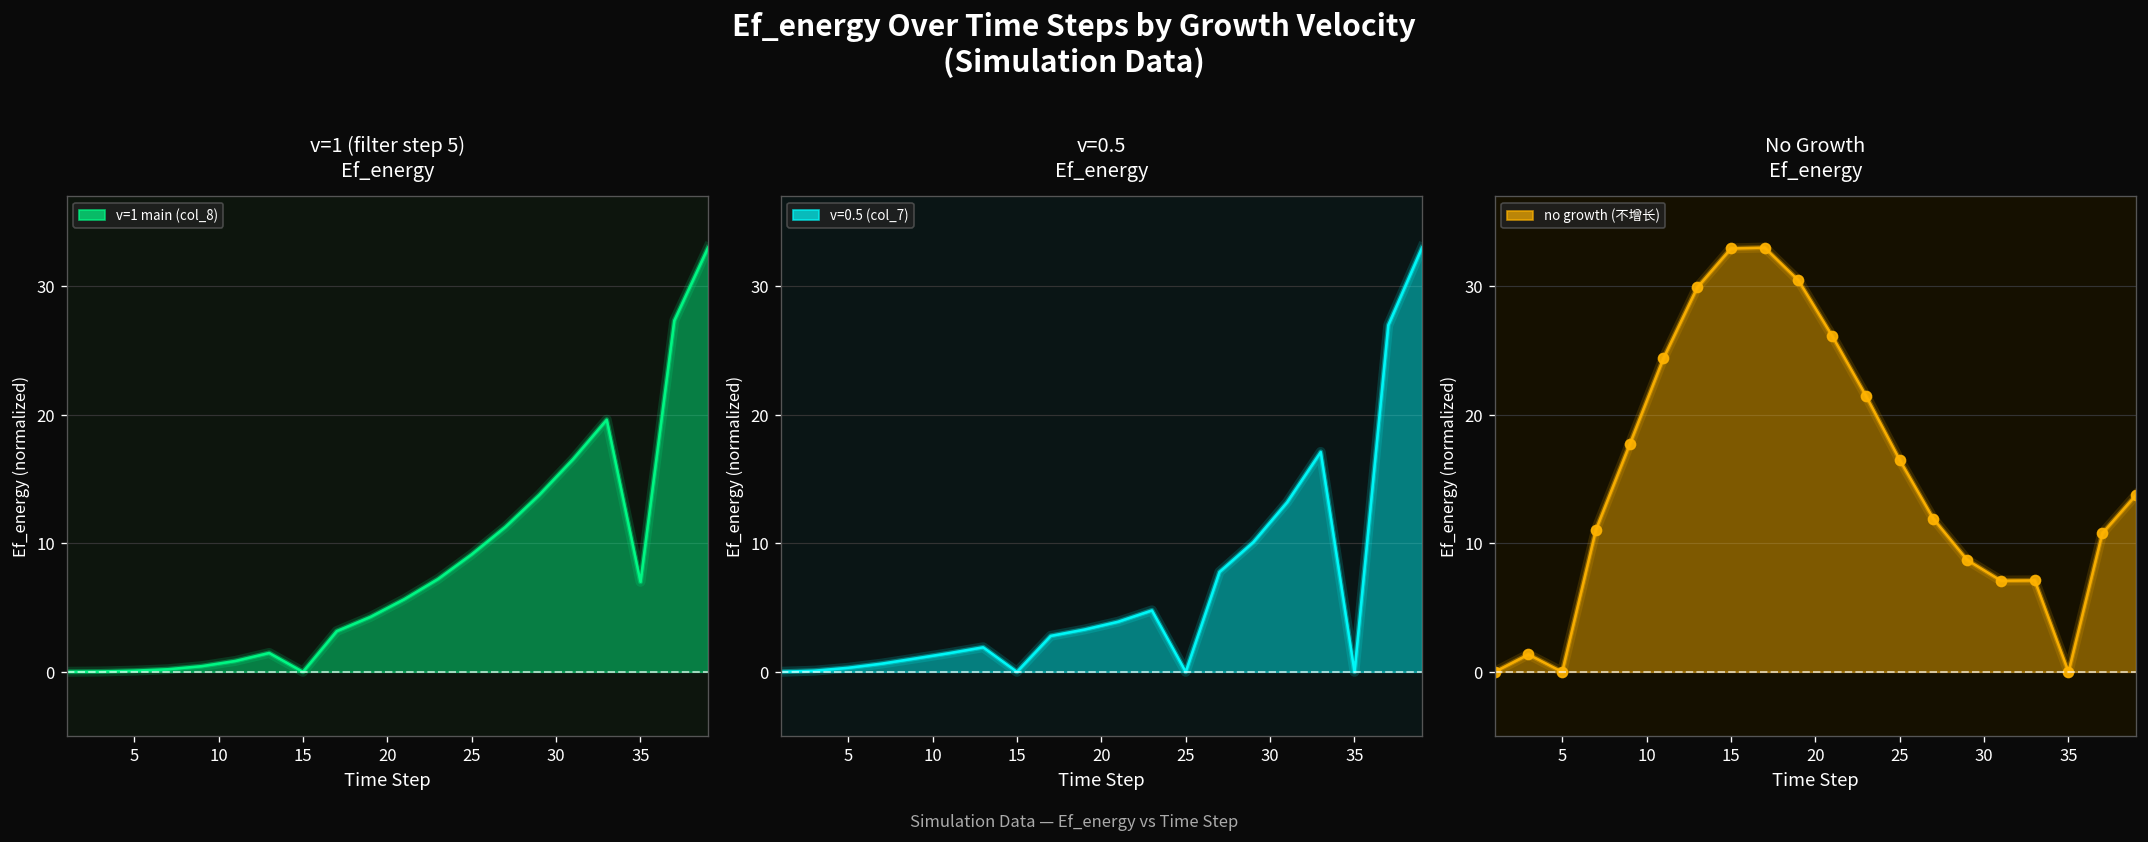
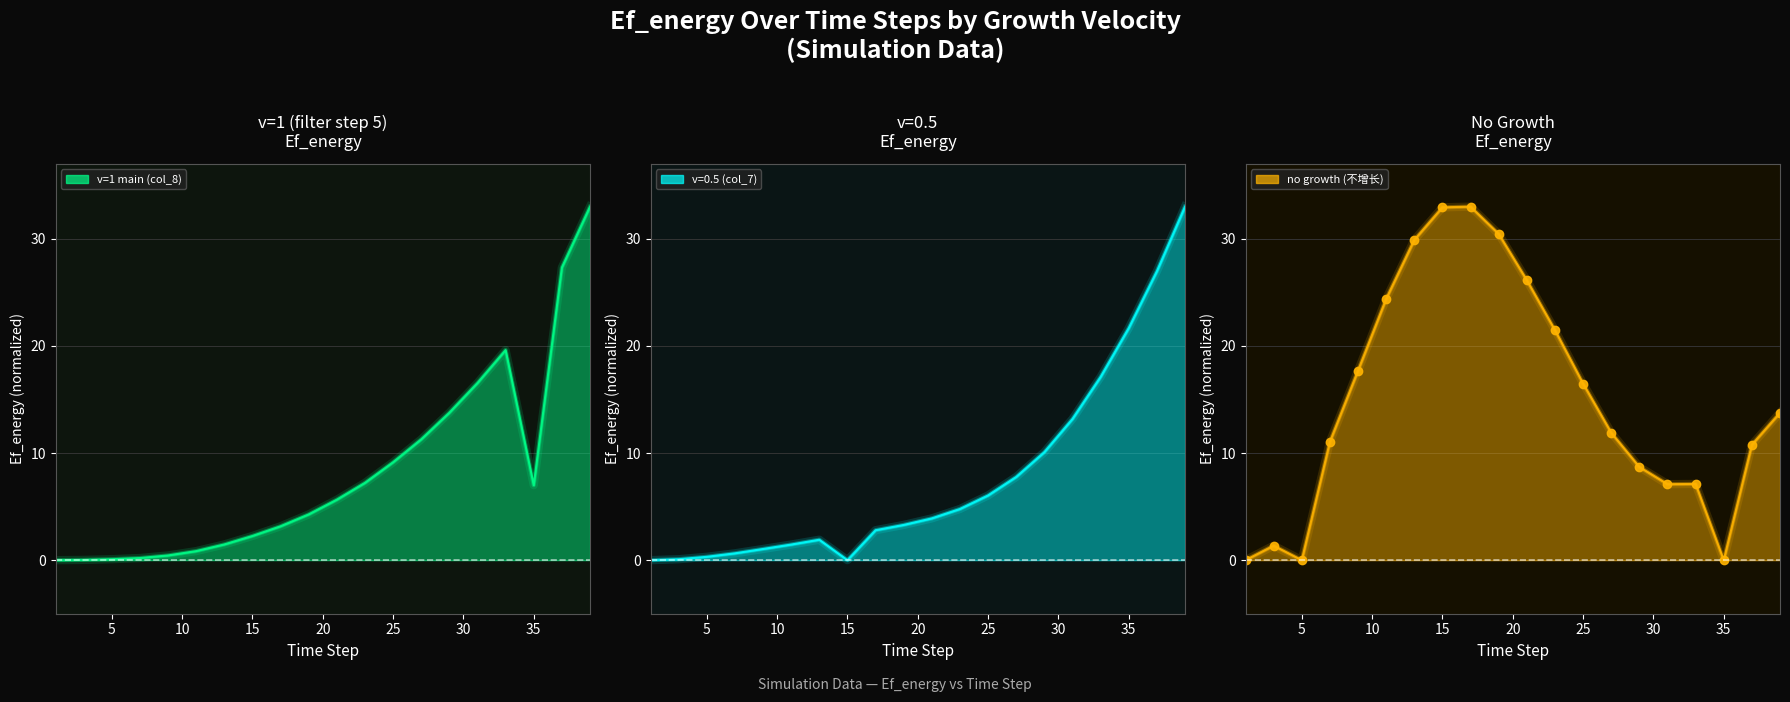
  {
    "v=1 (filter step 5) Ef_energy": {
      "5": 0.1,
-     "15": 0.0,
+     "15": 2.3,
      "25": 9.1,
      "35": 7.0
    },
    "v=0.5 Ef_energy": {
      "5": 0.3,
      "15": 0.0,
-     "25": 0.0,
-     "35": 0.0
+     "25": 6.0,
+     "35": 21.7
    },
    "No Growth Ef_energy": {
      "5": 0.0,
      "15": 32.9,
      "25": 16.5,
      "35": 0.0
    }
  }
